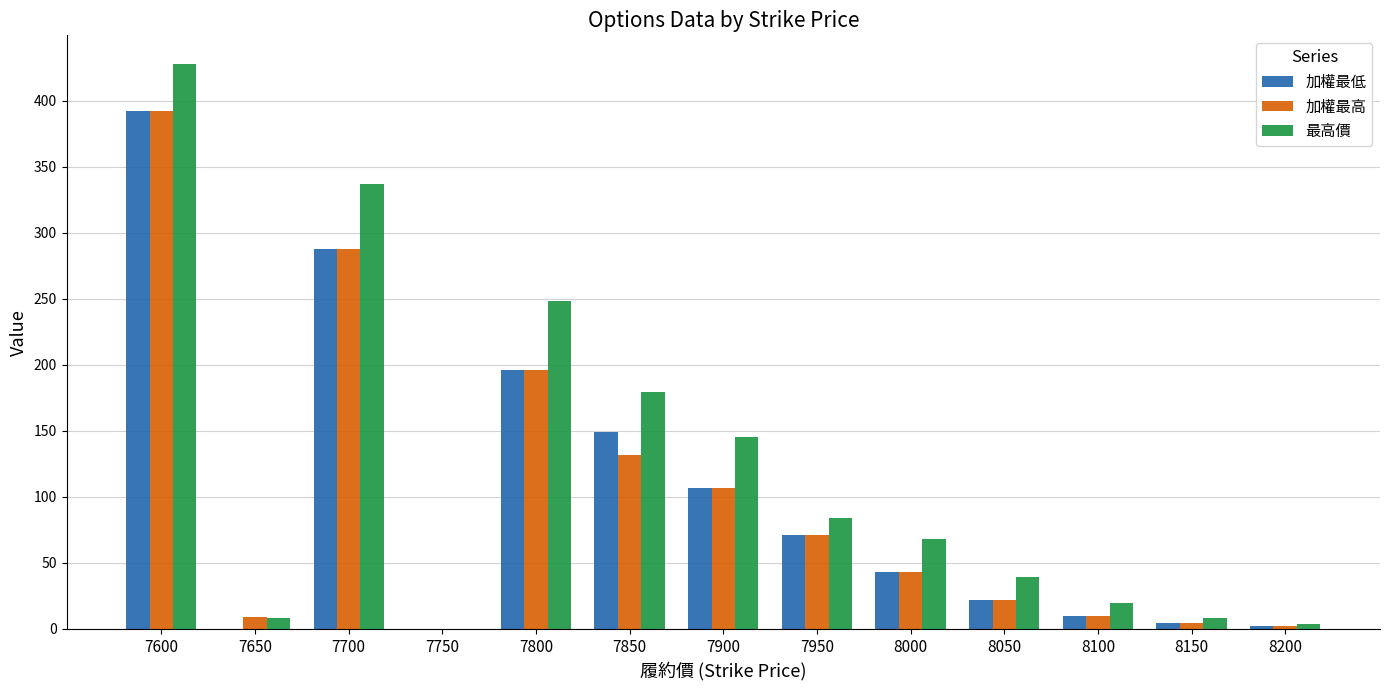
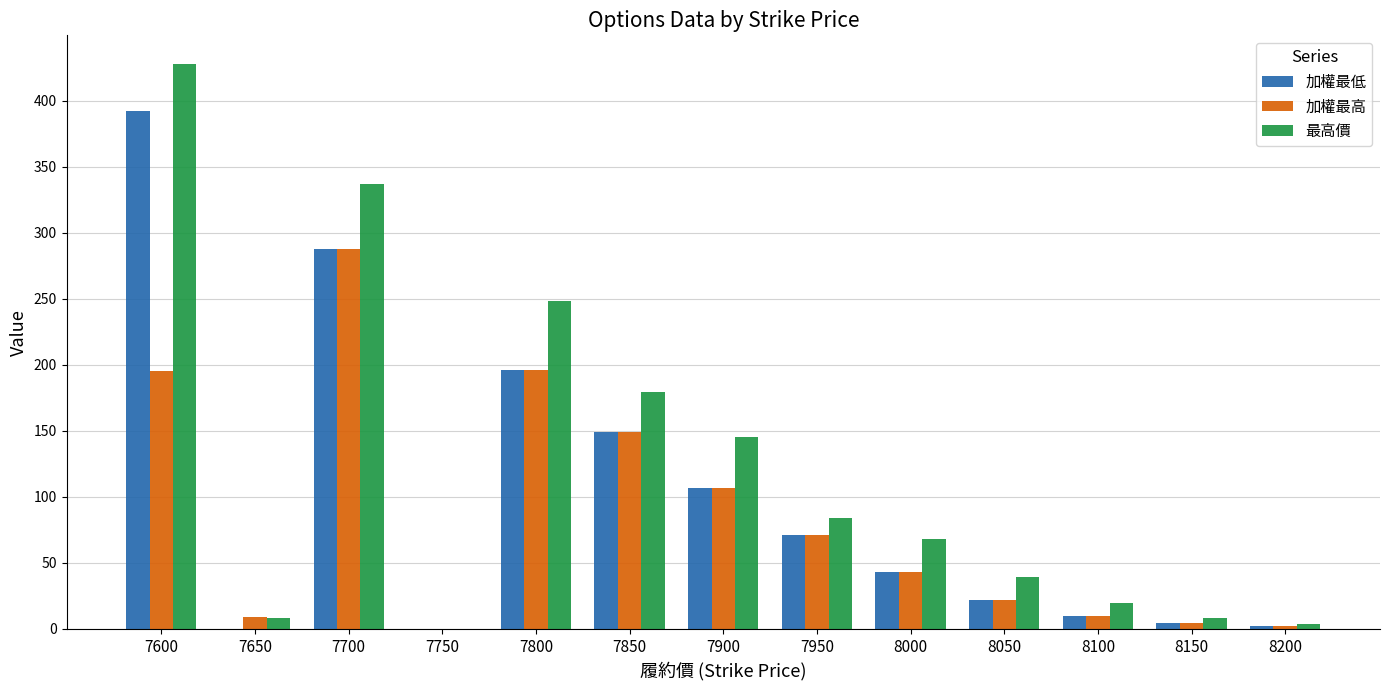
  {
    "加權最低": {
      "7600": 392,
      "7650": 0,
      "7700": 288,
      "7750": 0,
      "7800": 196,
      "7850": 149,
      "7900": 107,
      "7950": 71,
      "8000": 43,
      "8050": 22,
      "8100": 10,
      "8150": 4,
      "8200": 3
    },
    "加權最高": {
-     "7600": 392,
+     "7600": 195,
      "7650": 9,
      "7700": 288,
      "7750": 0,
      "7800": 196,
-     "7850": 132,
+     "7850": 149,
      "7900": 107,
      "7950": 71,
      "8000": 43,
      "8050": 22,
      "8100": 10,
      "8150": 4,
      "8200": 3
    },
    "最高價": {
      "7600": 428,
      "7650": 8,
      "7700": 337,
      "7750": 0,
      "7800": 248,
      "7850": 179,
      "7900": 145,
      "7950": 84,
      "8000": 68,
      "8050": 40,
      "8100": 20,
      "8150": 9,
      "8200": 4
    }
  }
